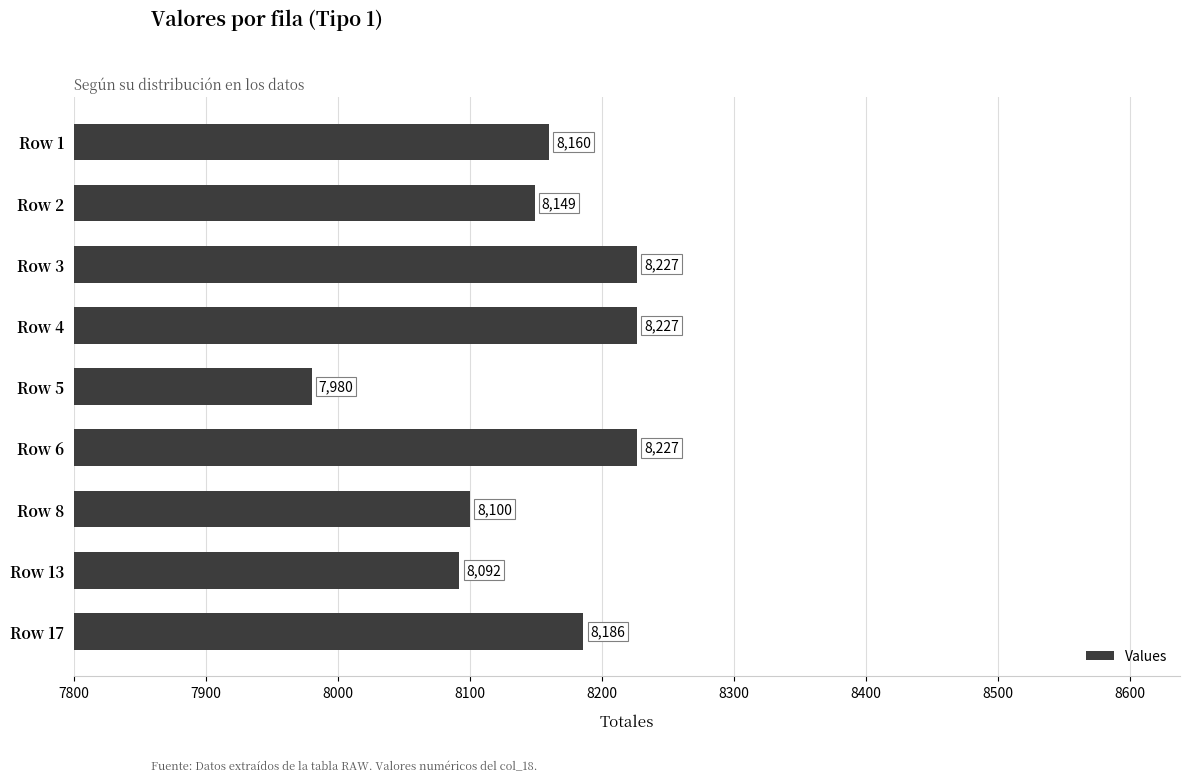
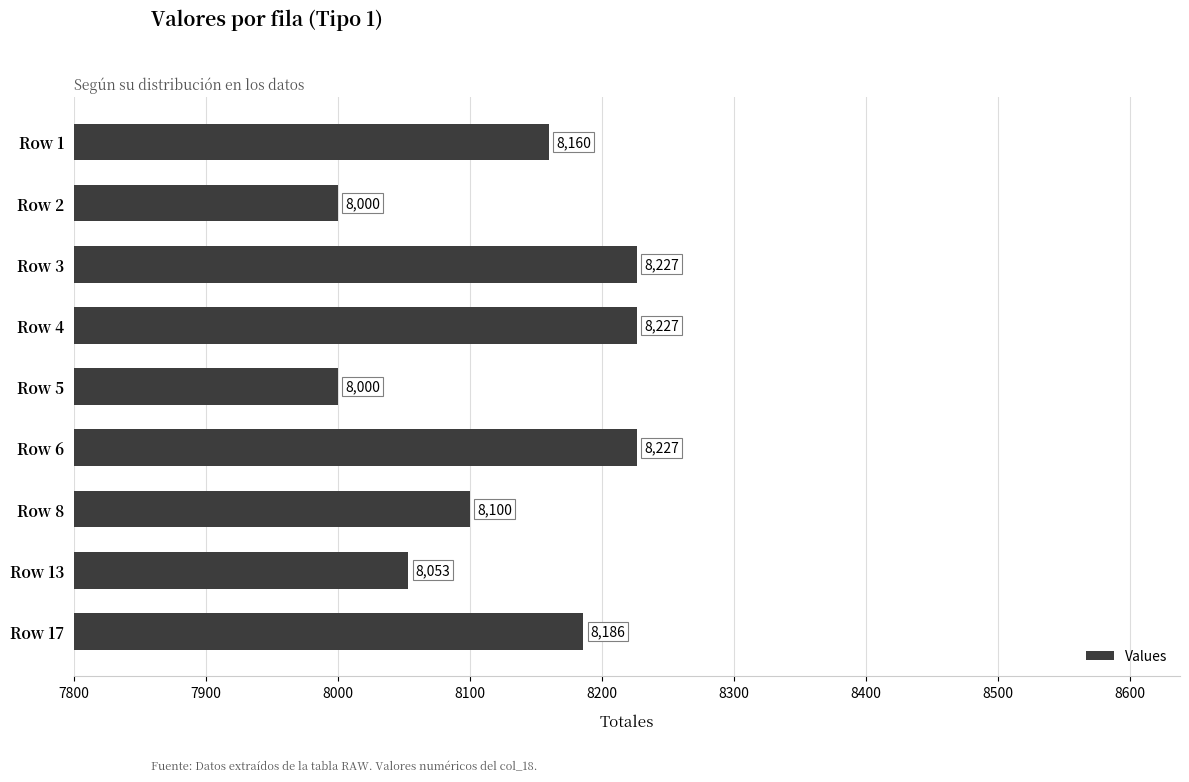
  {
-   "Row 2": "8,149",
-   "Row 5": "7,980",
-   "Row 13": "8,092"
+   "Row 2": "8,000",
+   "Row 5": "8,000",
+   "Row 13": "8,053"
  }
